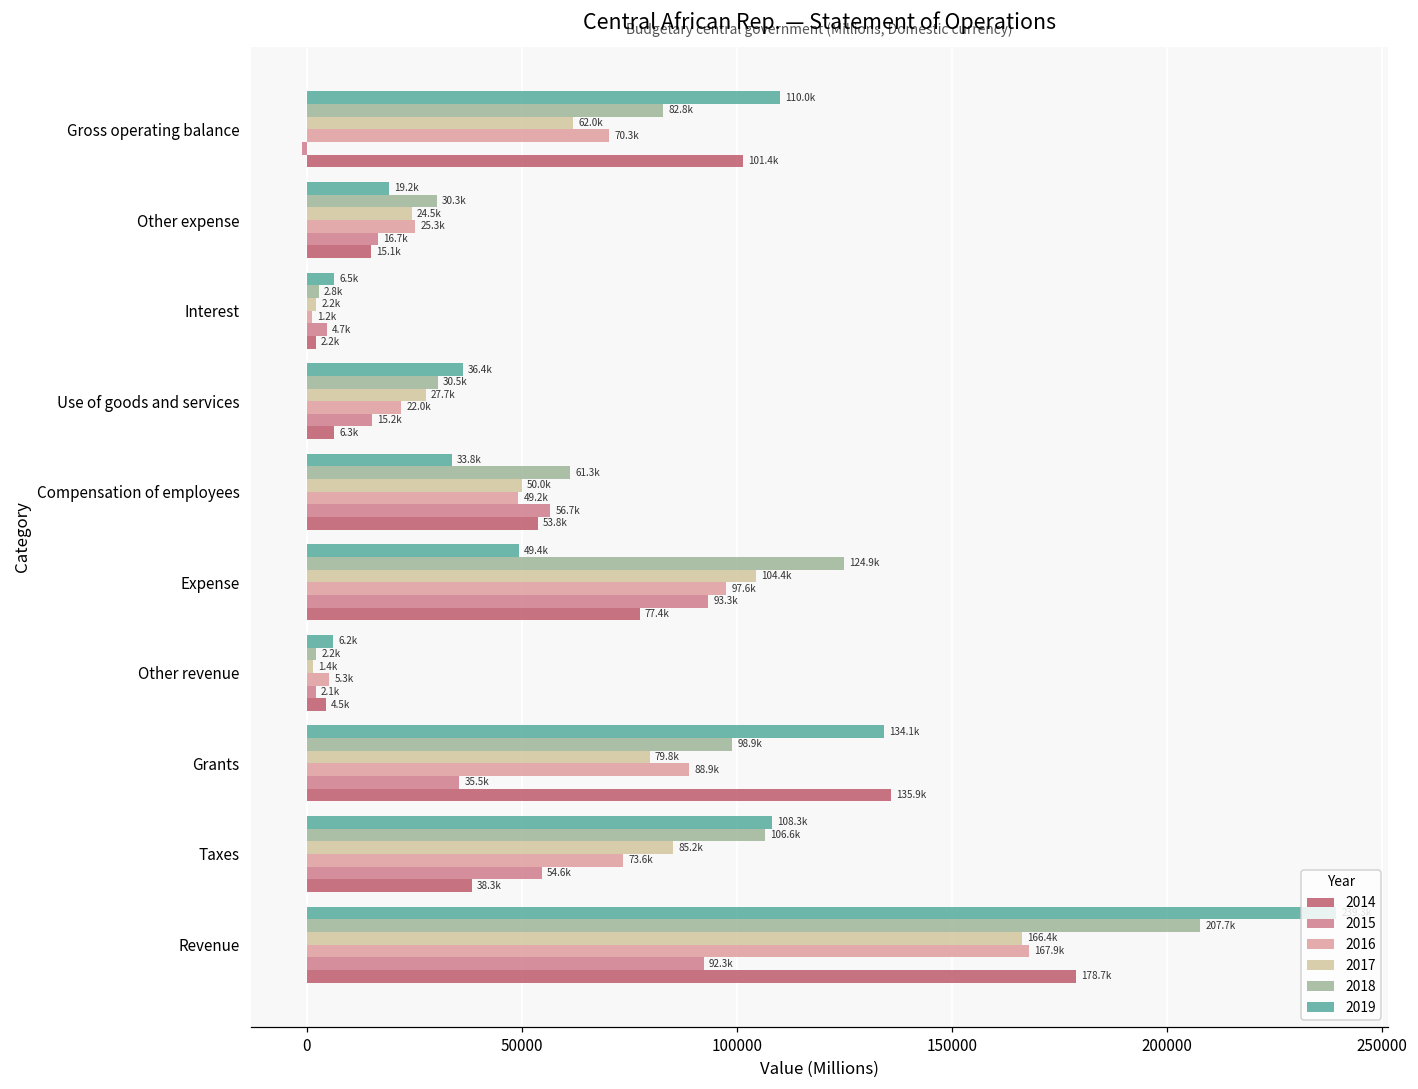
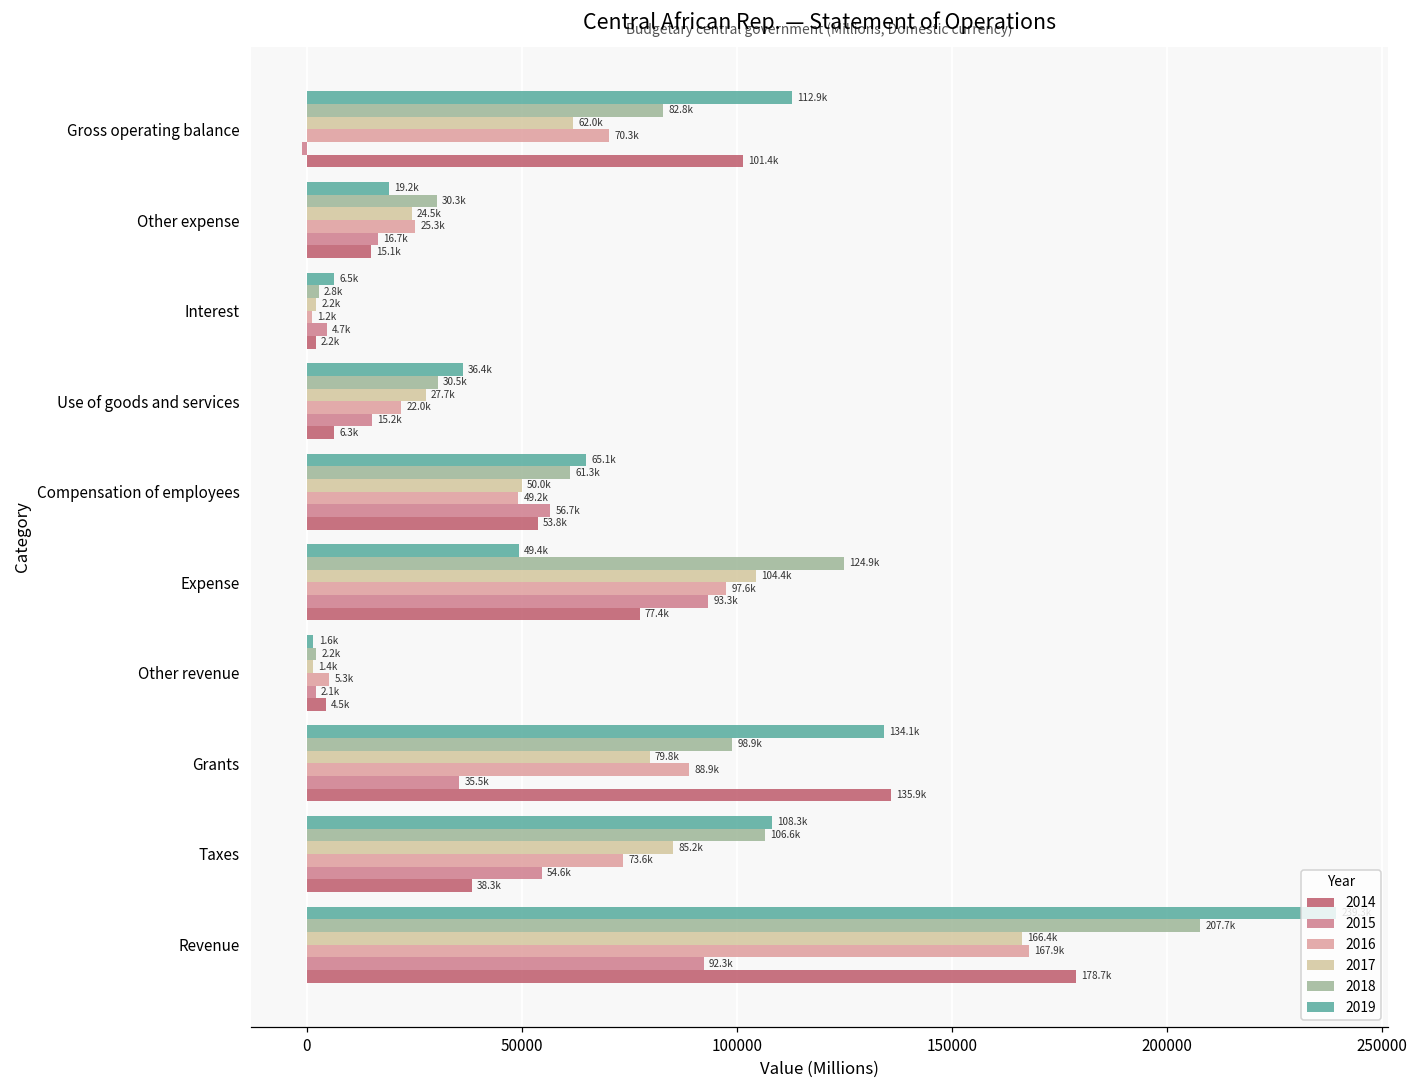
  {
    "2019": {
-     "Gross operating balance": "110.0k",
+     "Gross operating balance": "112.9k",
      "Other expense": "19.2k",
      "Interest": "6.5k",
      "Use of goods and services": "36.4k",
-     "Compensation of employees": "33.8k",
+     "Compensation of employees": "65.1k",
      "Expense": "49.4k",
-     "Other revenue": "6.2k",
+     "Other revenue": "1.6k",
      "Grants": "134.1k",
      "Taxes": "108.3k"
    }
  }
